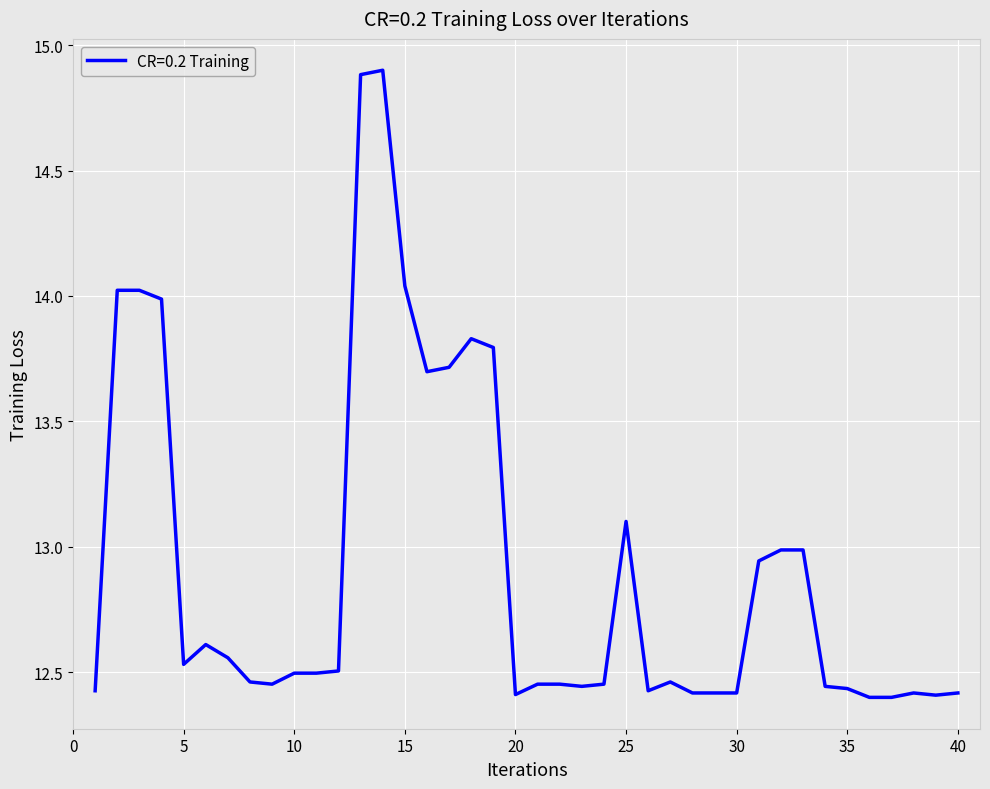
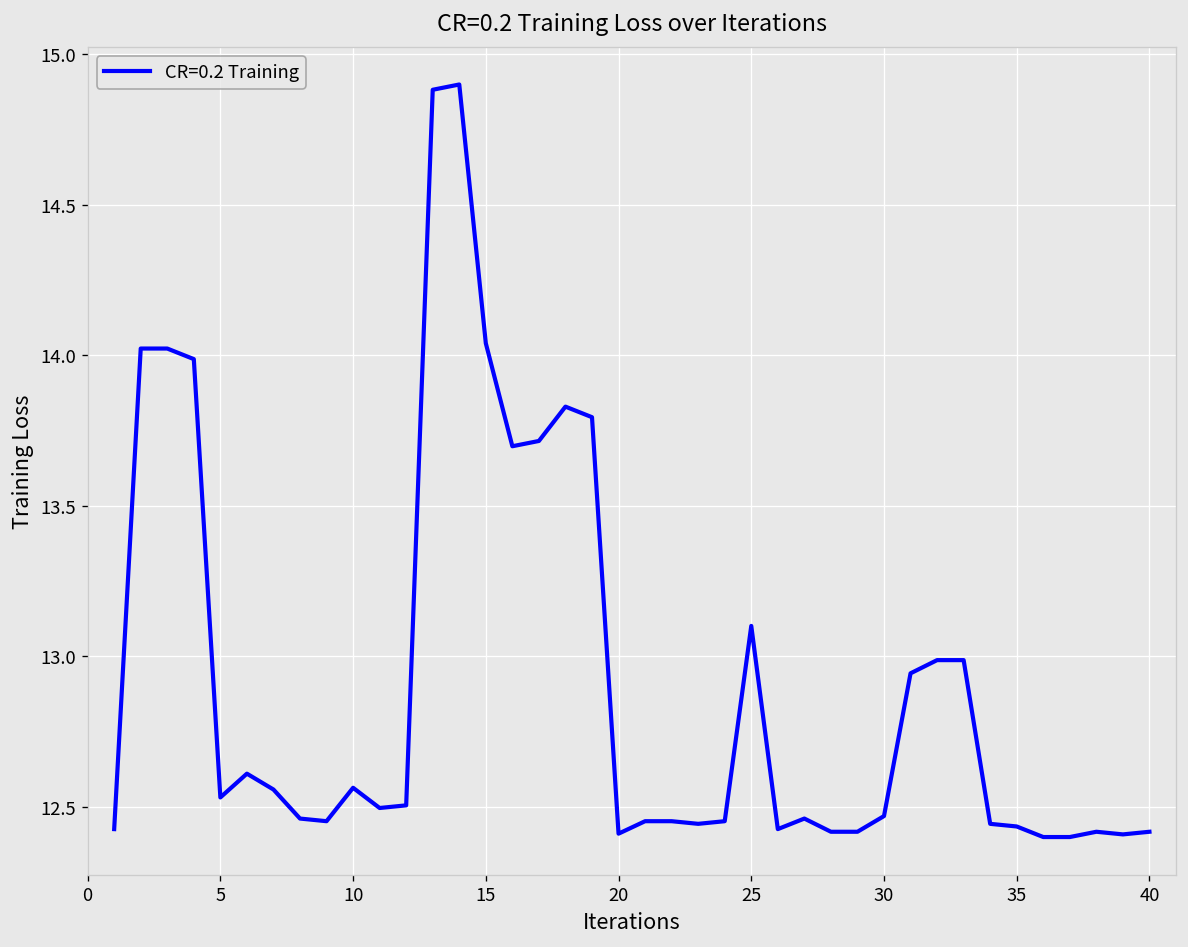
  {
    "5": 12.53,
-   "10": 12.50,
+   "10": 12.56,
    "15": 14.04,
    "20": 12.41,
    "25": 13.10,
-   "30": 12.42,
+   "30": 12.47,
    "35": 12.43,
    "40": 12.42
  }
